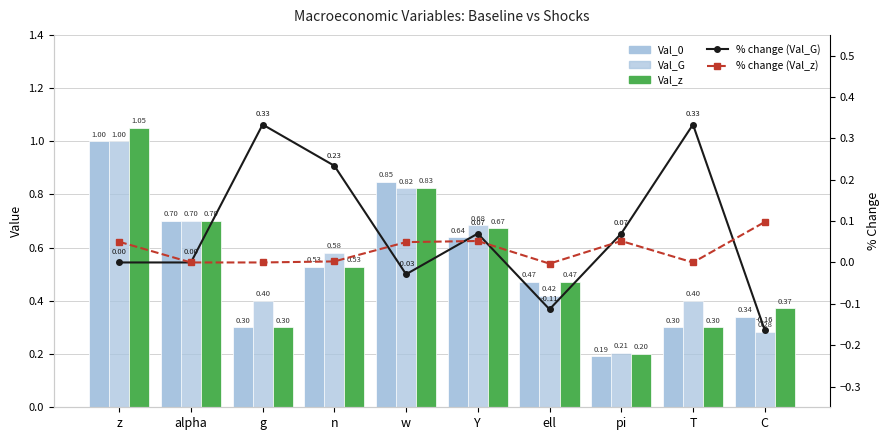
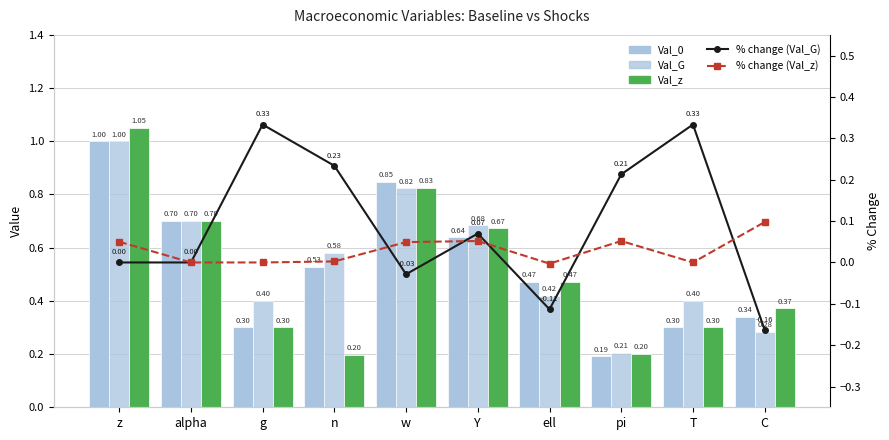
  {
    "Val_z": {
      "z": 1.05,
      "alpha": 0.70,
      "g": 0.30,
-     "n": 0.53,
+     "n": 0.20,
      "w": 0.83,
      "Y": 0.67,
      "ell": 0.47,
      "pi": 0.20,
      "T": 0.30,
      "C": 0.37
    },
    "% change (Val_G)": {
      "z": 0.00,
      "g": 0.33,
      "n": 0.23,
      "w": -0.03,
      "ell": -0.11,
-     "pi": 0.07,
+     "pi": 0.21,
      "T": 0.33
    }
  }
